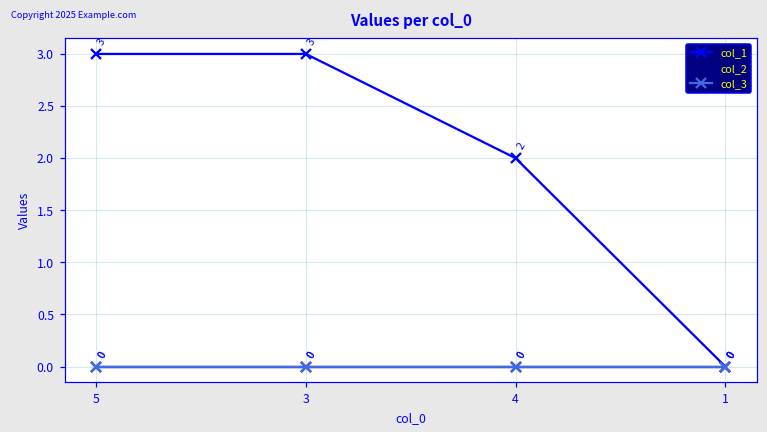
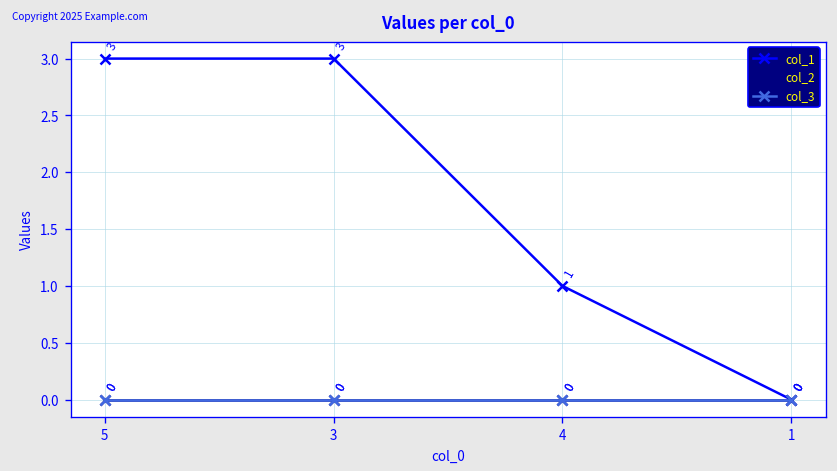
  {
    "col_1": {
      "5": 3,
      "3": 3,
-     "4": 2
+     "4": 1
    }
  }
